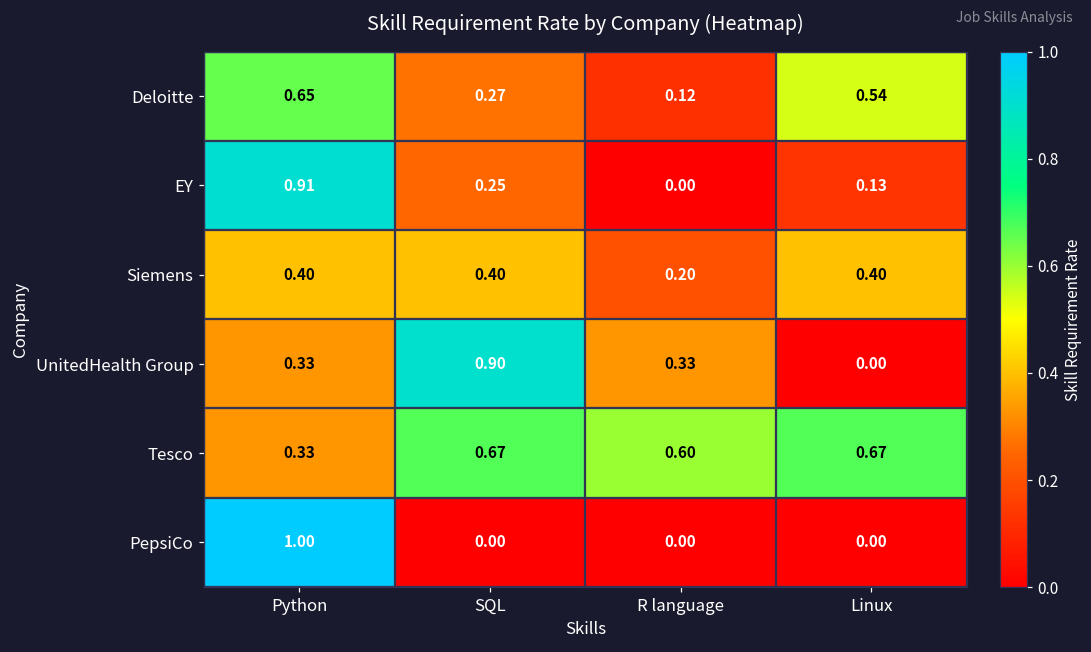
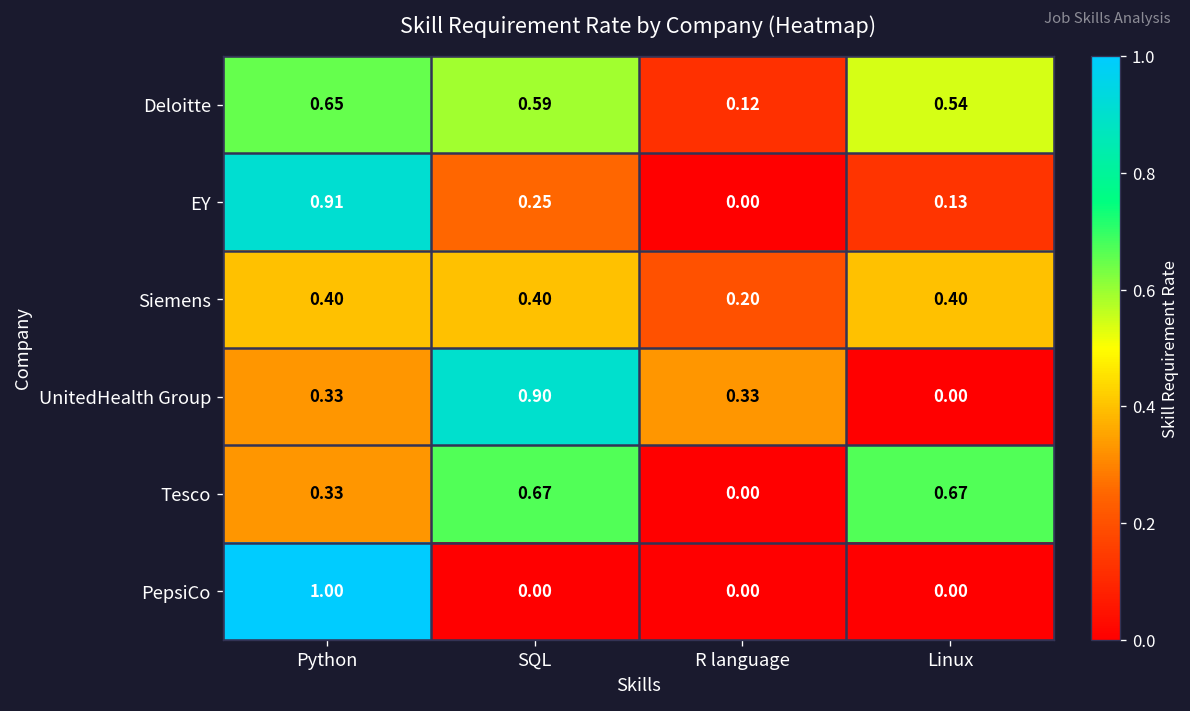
  {
    "Deloitte": {
      "Python": 0.65,
-     "SQL": 0.27,
+     "SQL": 0.59,
      "R language": 0.12,
      "Linux": 0.54
    },
    "EY": {
      "Python": 0.91,
      "SQL": 0.25,
      "R language": 0.00,
      "Linux": 0.13
    },
    "Siemens": {
      "Python": 0.40,
      "SQL": 0.40,
      "R language": 0.20,
      "Linux": 0.40
    },
    "UnitedHealth Group": {
      "Python": 0.33,
      "SQL": 0.90,
      "R language": 0.33,
      "Linux": 0.00
    },
    "Tesco": {
      "Python": 0.33,
      "SQL": 0.67,
-     "R language": 0.60,
+     "R language": 0.00,
      "Linux": 0.67
    },
    "PepsiCo": {
      "Python": 1.00,
      "SQL": 0.00,
      "R language": 0.00,
      "Linux": 0.00
    }
  }
